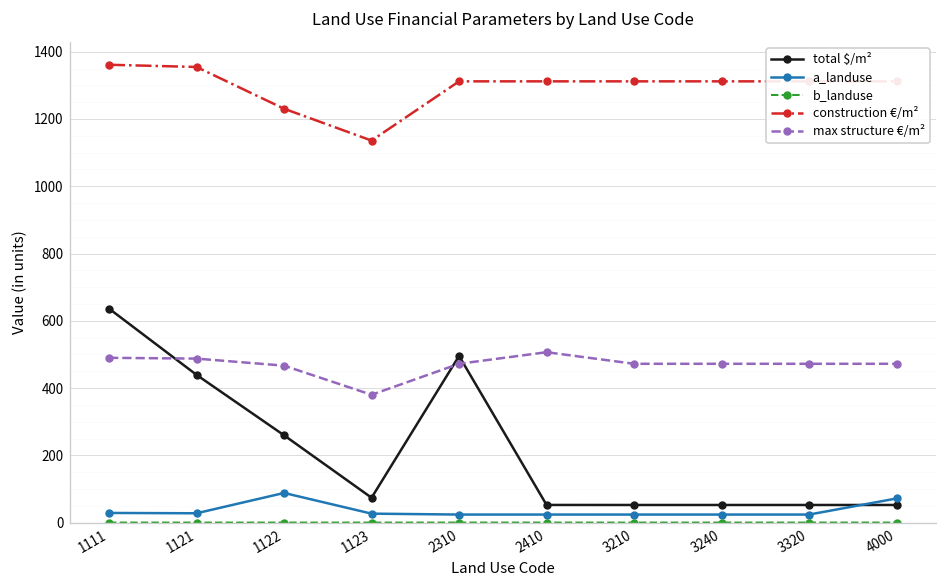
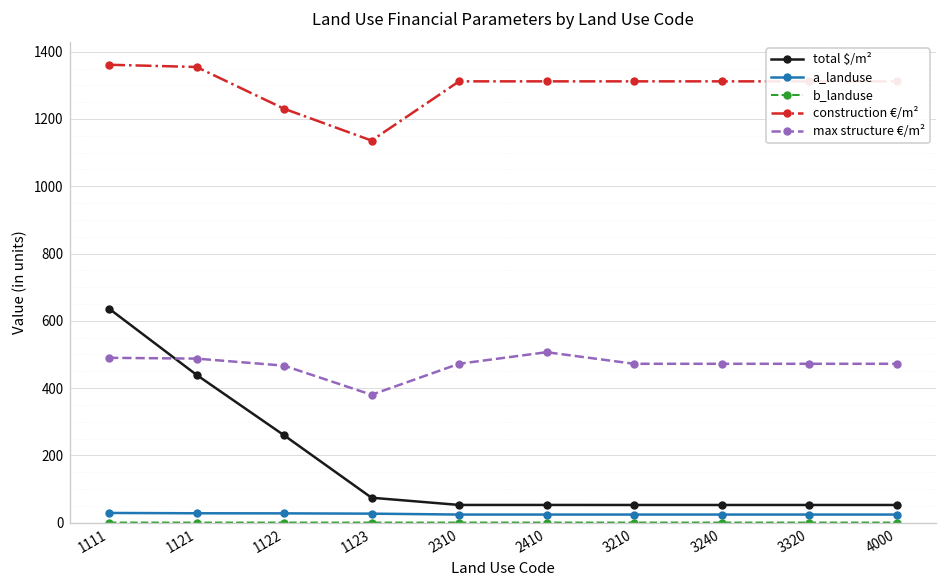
  {
    "total $/m²": {
      "1111": 640,
      "1121": 440,
      "1122": 260,
      "1123": 70,
-     "2310": 500,
+     "2310": 50,
      "2410": 50,
      "3210": 50,
      "3240": 50,
      "3320": 50,
      "4000": 50
    },
    "a_landuse": {
      "1111": 30,
      "1121": 30,
-     "1122": 90,
+     "1122": 30,
      "1123": 30,
      "2310": 20,
      "2410": 20,
      "3210": 20,
      "3240": 20,
      "3320": 20,
-     "4000": 70
+     "4000": 20
    },
    "b_landuse": {
      "1111": 0,
      "1121": 0,
      "1122": 0,
      "1123": 0,
      "2310": 0,
      "2410": 0,
      "3210": 0,
      "3240": 0,
      "3320": 0,
      "4000": 0
    },
    "construction €/m²": {
      "1111": 1360,
      "1121": 1350,
      "1122": 1230,
      "1123": 1140,
      "2310": 1310,
      "2410": 1310,
      "3210": 1310,
      "3240": 1310
    },
    "max structure €/m²": {
      "1111": 490,
      "1121": 490,
      "1122": 470,
      "1123": 380,
      "2310": 470,
      "2410": 510,
      "3210": 470,
      "3240": 470,
      "3320": 470,
      "4000": 470
    }
  }
